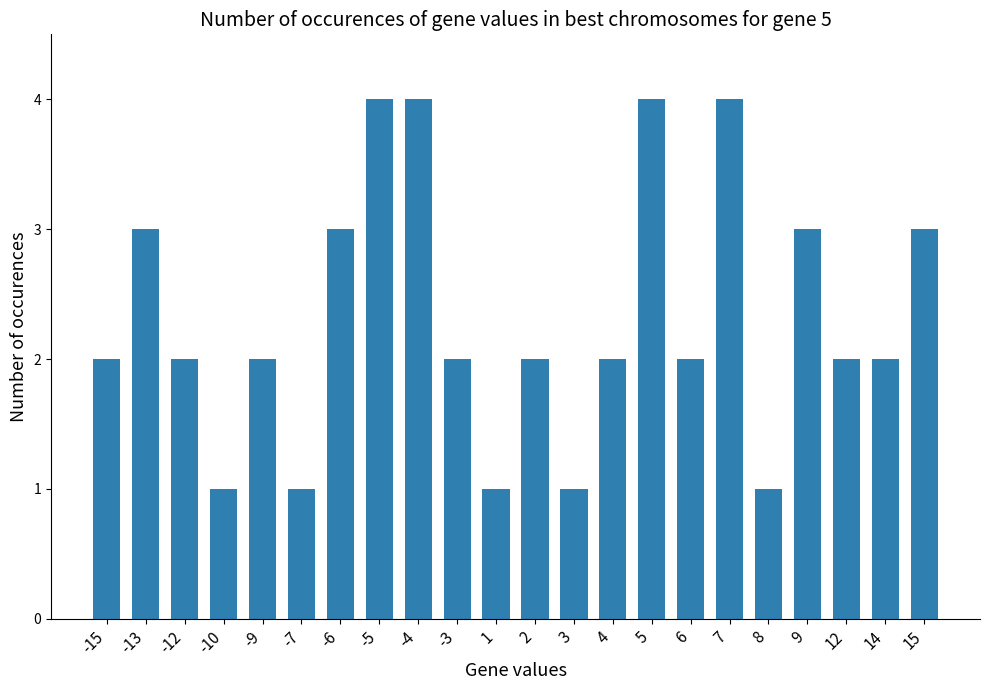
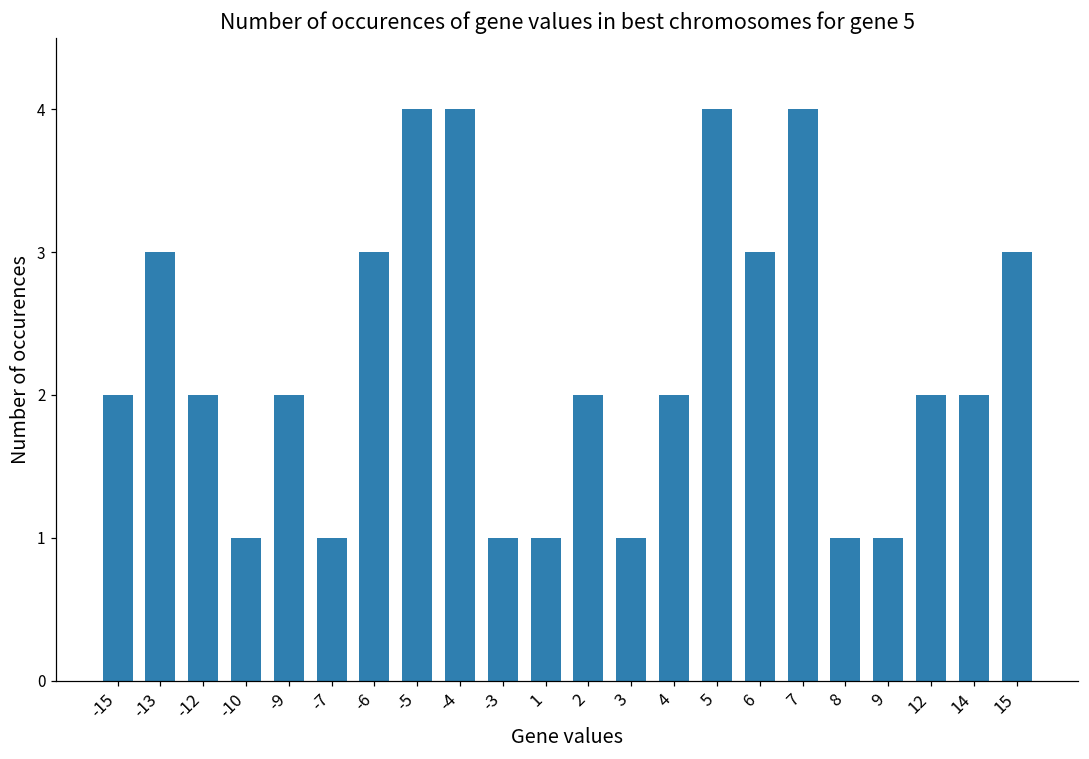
  {
    "-15": 2,
    "-13": 3,
    "-12": 2,
    "-10": 1,
    "-9": 2,
    "-7": 1,
    "-6": 3,
    "-5": 4,
    "-4": 4,
-   "-3": 2,
+   "-3": 1,
    "1": 1,
    "2": 2,
    "3": 1,
    "4": 2,
    "5": 4,
-   "6": 2,
+   "6": 3,
    "7": 4,
    "8": 1,
-   "9": 3,
+   "9": 1,
    "12": 2,
    "14": 2,
    "15": 3
  }
